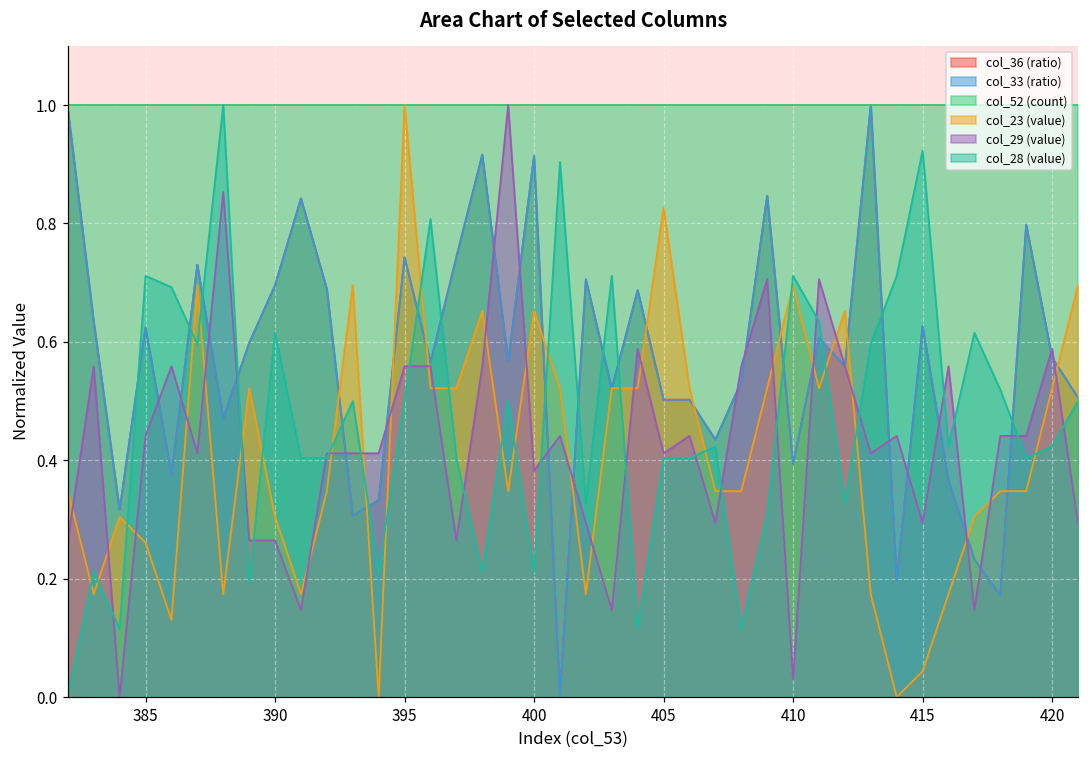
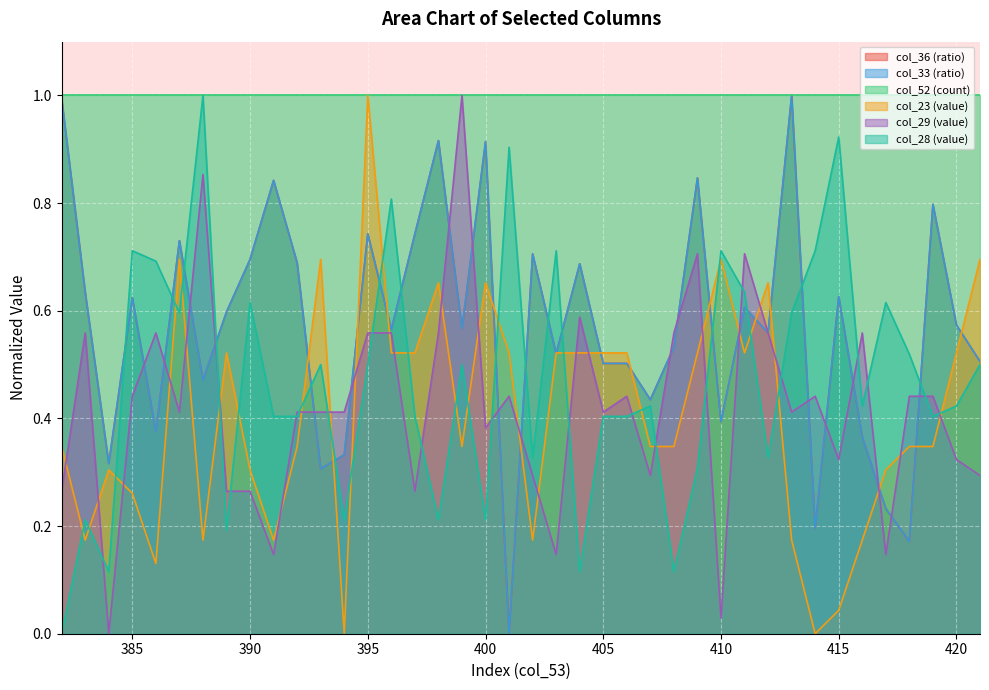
  {
    "col_23 (value)": {
      "385": 0.26,
      "390": 0.30,
      "400": 0.65,
-     "405": 0.83,
+     "405": 0.52,
      "410": 0.70,
      "415": 0.04,
      "420": 0.52
    },
    "col_29 (value)": {
      "385": 0.44,
      "390": 0.26,
      "395": 0.56,
      "400": 0.38,
      "405": 0.41,
      "410": 0.03,
-     "415": 0.29,
-     "420": 0.59
+     "415": 0.32,
+     "420": 0.32
    }
  }
